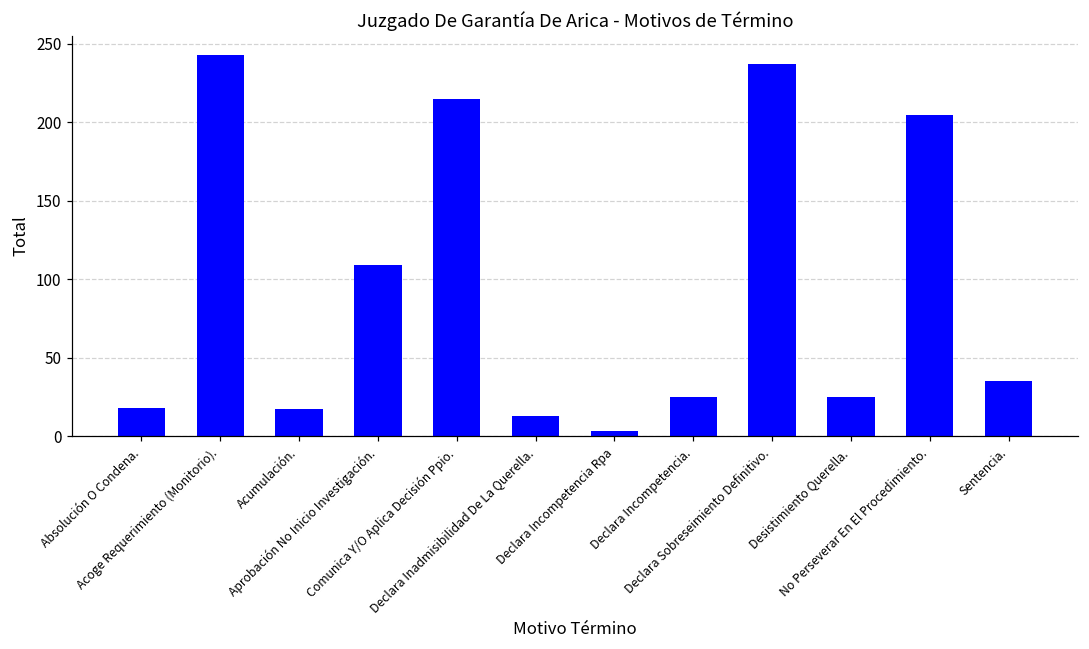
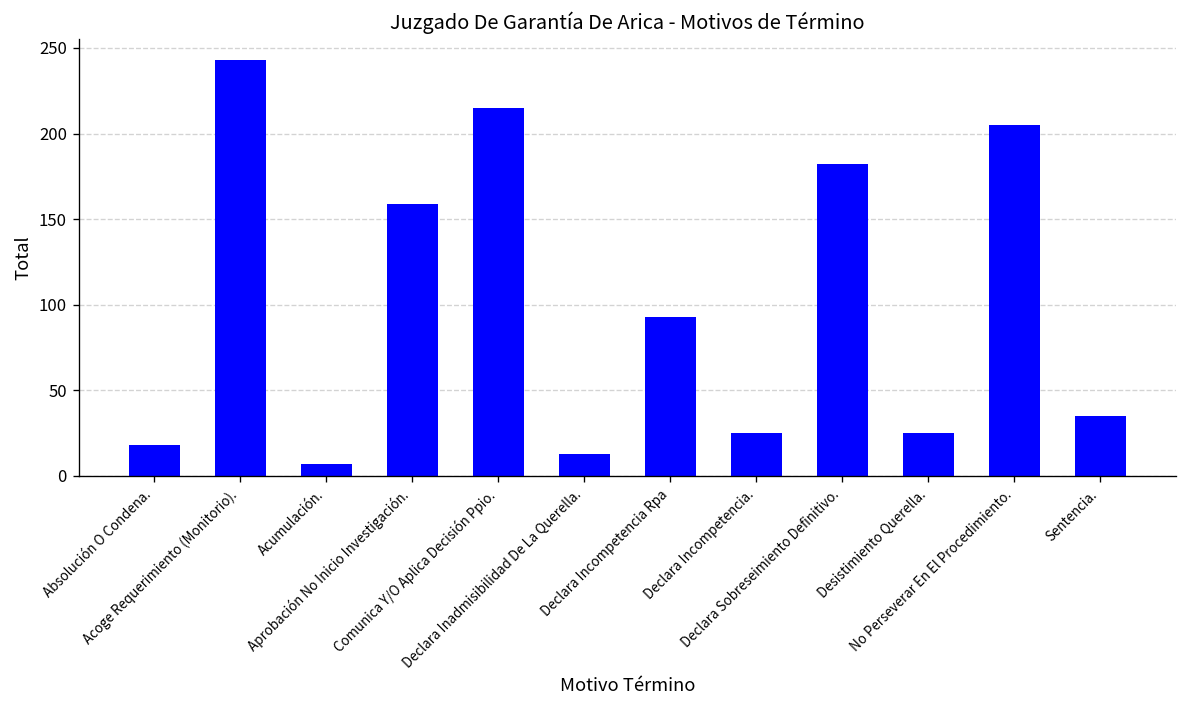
  {
    "Absolución O Condena.": 18,
    "Acoge Requerimiento (Monitorio).": 243,
-   "Acumulación.": 17,
-   "Aprobación No Inicio Investigación.": 109,
+   "Acumulación.": 7,
+   "Aprobación No Inicio Investigación.": 159,
    "Comunica Y/O Aplica Decisión Ppio.": 215,
    "Declara Inadmisibilidad De La Querella.": 13,
-   "Declara Incompetencia Rpa": 3,
+   "Declara Incompetencia Rpa": 93,
    "Declara Incompetencia.": 25,
-   "Declara Sobreseimiento Definitivo.": 237,
+   "Declara Sobreseimiento Definitivo.": 182,
    "Desistimiento Querella.": 25,
    "No Perseverar En El Procedimiento.": 205,
    "Sentencia.": 35
  }
